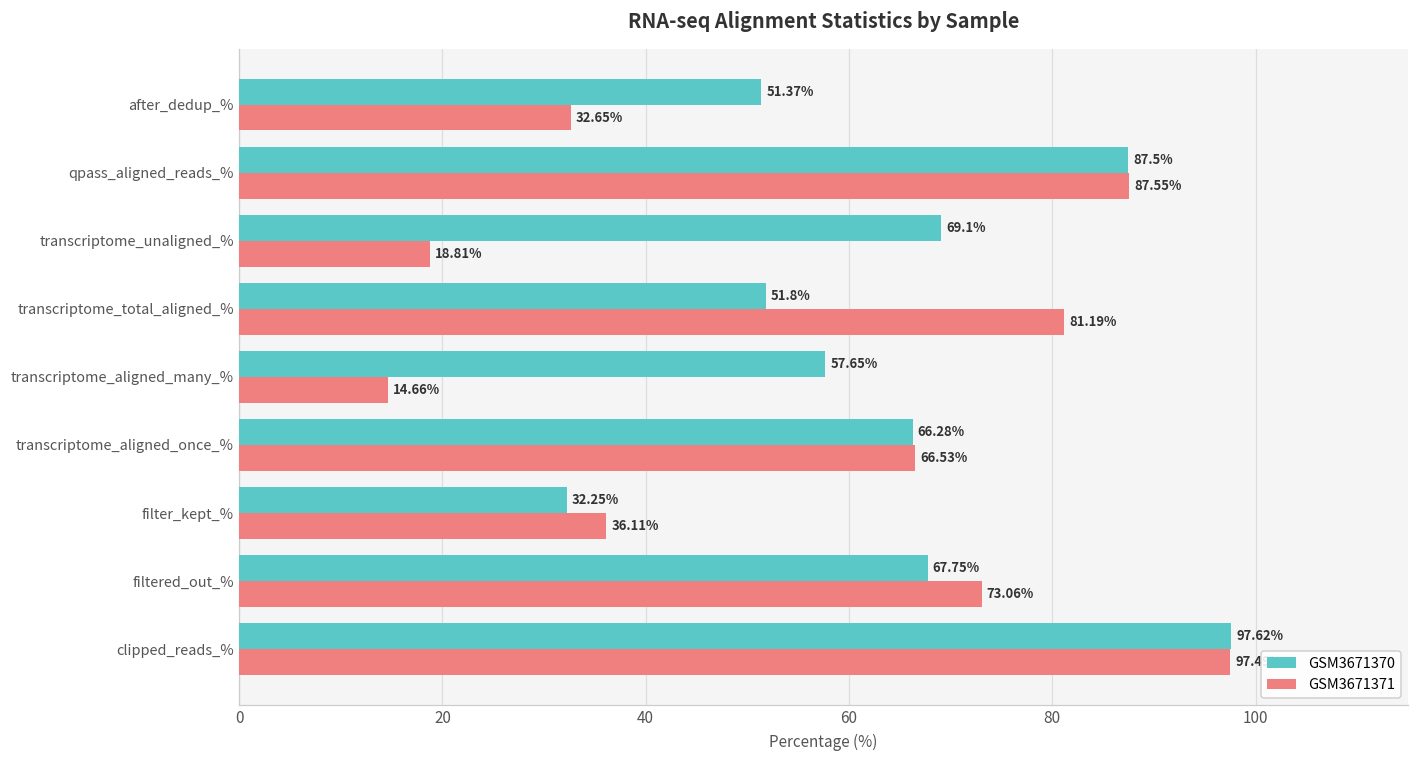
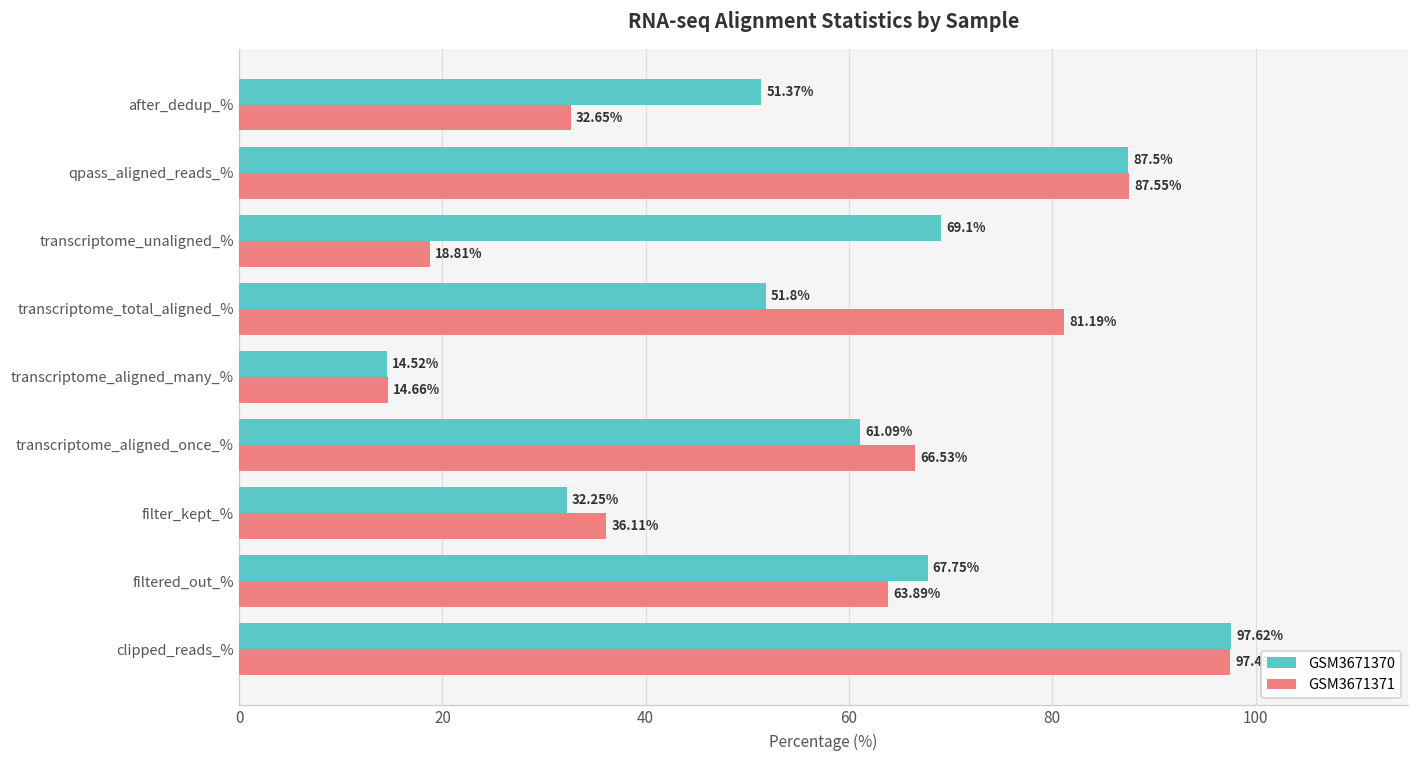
  {
    "GSM3671370": {
      "after_dedup_%": "51.37%",
      "qpass_aligned_reads_%": "87.5%",
      "transcriptome_unaligned_%": "69.1%",
      "transcriptome_total_aligned_%": "51.8%",
-     "transcriptome_aligned_many_%": "57.65%",
-     "transcriptome_aligned_once_%": "66.28%",
+     "transcriptome_aligned_many_%": "14.52%",
+     "transcriptome_aligned_once_%": "61.09%",
      "filter_kept_%": "32.25%",
      "filtered_out_%": "67.75%",
      "clipped_reads_%": "97.62%"
    },
    "GSM3671371": {
      "after_dedup_%": "32.65%",
      "qpass_aligned_reads_%": "87.55%",
      "transcriptome_unaligned_%": "18.81%",
      "transcriptome_total_aligned_%": "81.19%",
      "transcriptome_aligned_many_%": "14.66%",
      "transcriptome_aligned_once_%": "66.53%",
      "filter_kept_%": "36.11%",
-     "filtered_out_%": "73.06%"
+     "filtered_out_%": "63.89%"
    }
  }
